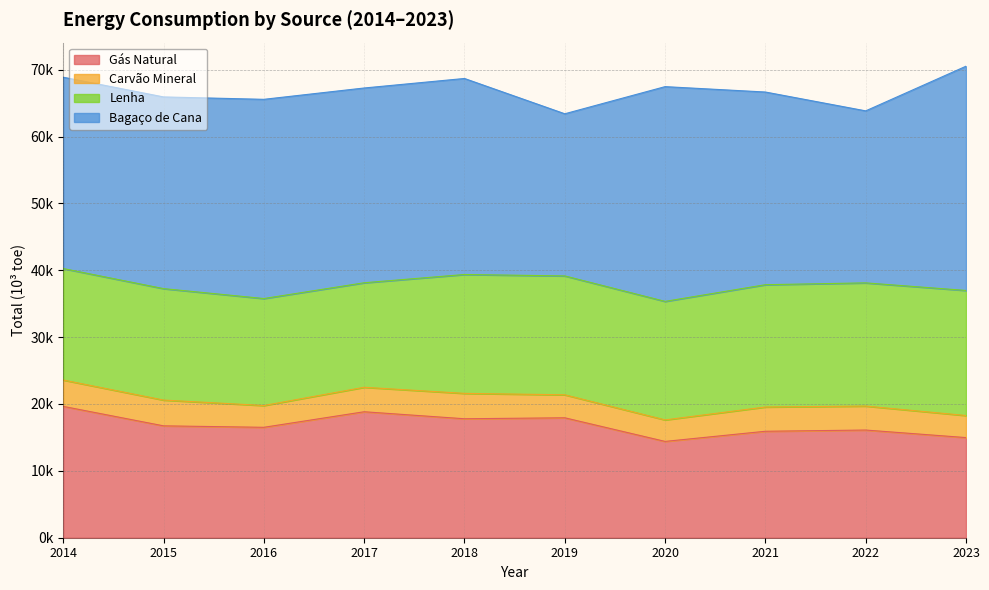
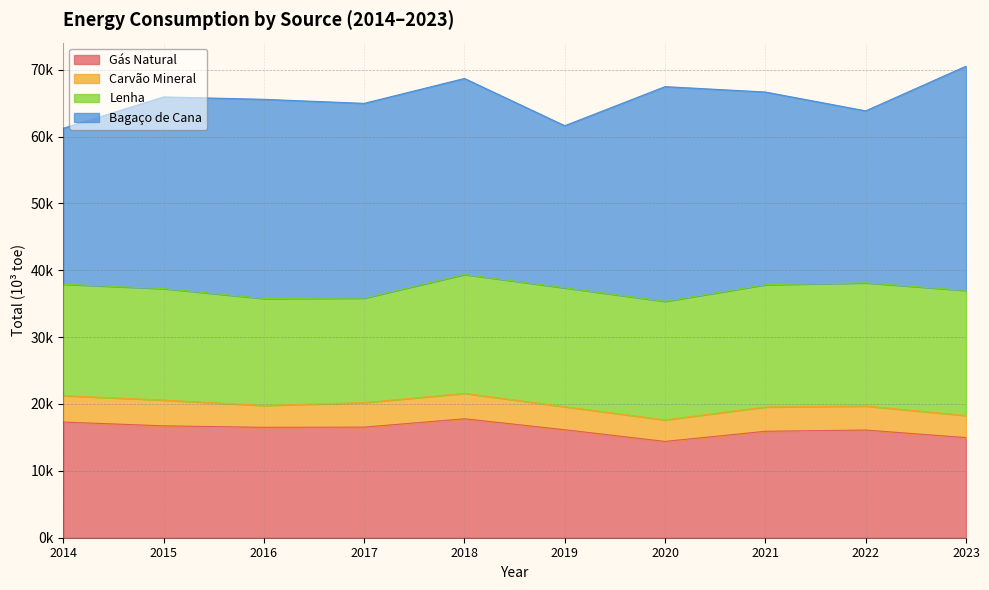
  {
    "Gás Natural": {
-     "2014": 20000,
+     "2014": 17000,
      "2015": 17000,
      "2016": 17000,
-     "2017": 19000,
+     "2017": 17000,
      "2018": 18000,
-     "2019": 18000,
+     "2019": 16000,
      "2020": 14000,
      "2021": 16000,
      "2022": 16000,
      "2023": 15000
    },
    "Carvão Mineral": {
      "2014": 4000,
      "2015": 4000,
      "2016": 3000,
      "2017": 4000,
      "2018": 4000,
      "2019": 3000,
      "2020": 3000,
      "2021": 4000,
      "2022": 4000,
      "2023": 3000
    },
    "Lenha": {
      "2014": 17000,
      "2015": 17000,
      "2016": 16000,
      "2017": 16000,
      "2018": 18000,
      "2019": 18000,
      "2020": 18000,
      "2021": 18000,
      "2022": 18000,
      "2023": 19000
    },
    "Bagaço de Cana": {
-     "2014": 29000,
+     "2014": 23000,
      "2016": 30000,
      "2017": 29000,
      "2018": 29000,
      "2019": 24000,
      "2020": 32000,
      "2021": 29000,
      "2022": 26000,
      "2023": 34000
    }
  }
